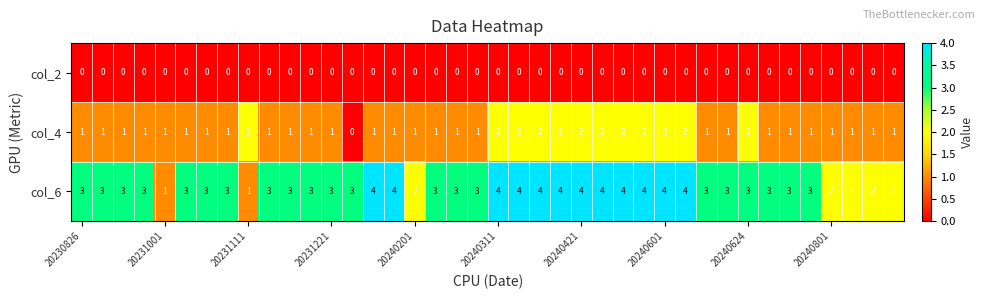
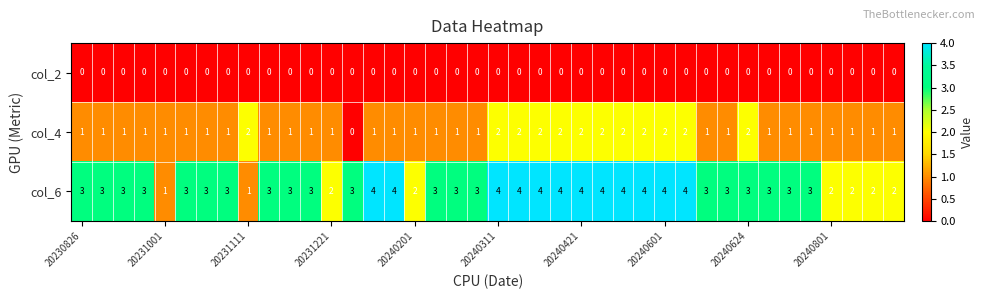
  {
    "col_2": {
      "20230826": 0,
      "20231001": 0,
      "20231111": 0,
      "20231221": 0,
      "20240201": 0,
      "20240311": 0,
      "20240421": 0,
      "20240601": 0,
      "20240624": 0,
      "20240801": 0
    },
    "col_4": {
      "20230826": 1,
      "20231001": 1,
      "20231111": 2,
      "20231221": 1,
      "20240201": 1,
      "20240311": 2,
      "20240421": 2,
      "20240601": 2,
      "20240624": 2,
      "20240801": 1
    },
    "col_6": {
      "20230826": 3,
      "20231001": 1,
      "20231111": 1,
-     "20231221": 3,
+     "20231221": 2,
      "20240201": 2,
      "20240311": 4,
      "20240421": 4,
      "20240601": 4,
      "20240624": 3,
      "20240801": 2
    }
  }
